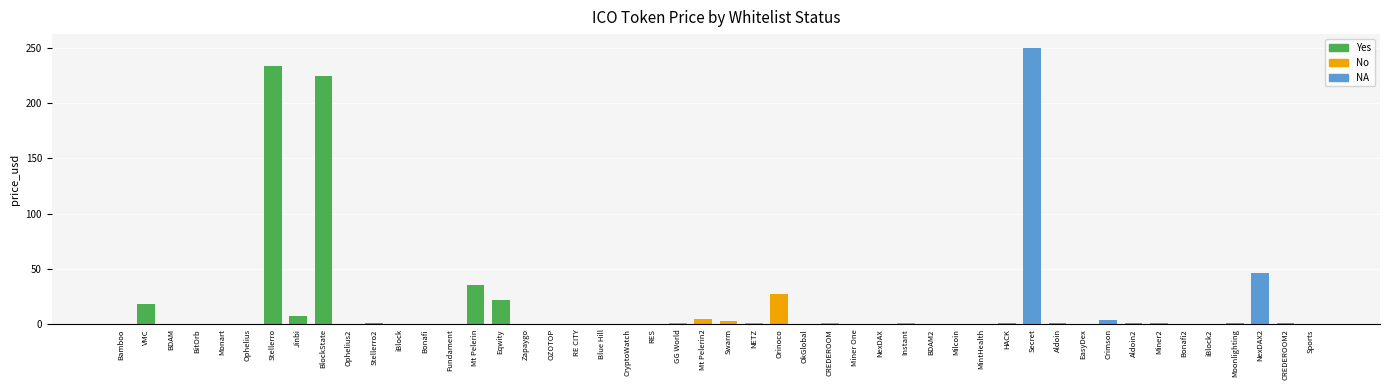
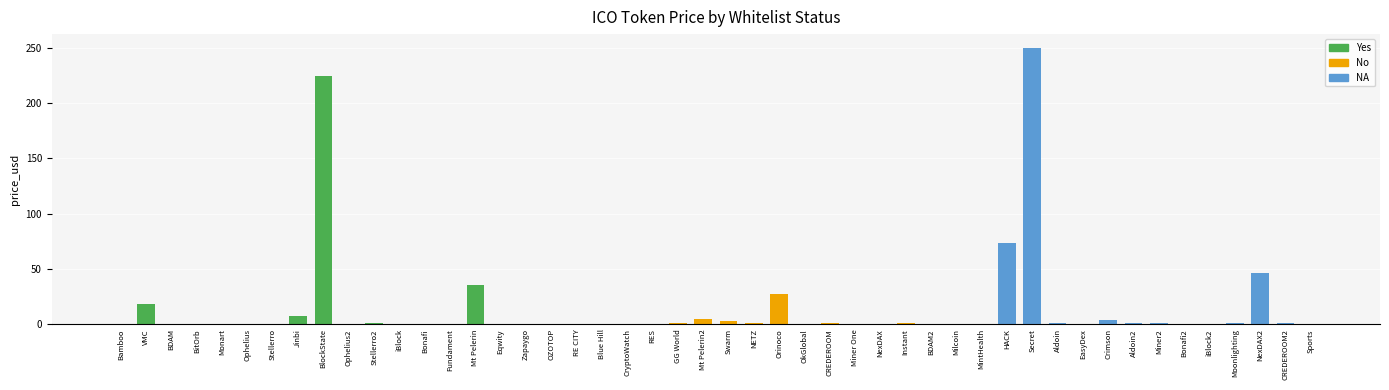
  {
    "Yes": {
      "VMC": 19,
-     "Stellerro": 234,
+     "Stellerro": 0,
      "Jinbi": 7,
      "BlockState": 225,
      "Mt Pelerin": 35,
-     "Eqwity": 22
+     "Eqwity": 0
    },
    "No": {
      "Mt Pelerin2": 5,
      "Swarm": 3,
      "Orinoco": 27
    },
    "NA": {
-     "HACK": 1,
+     "HACK": 73,
      "Secret": 250,
      "Crimson": 4,
      "NexDAX2": 47
    }
  }
